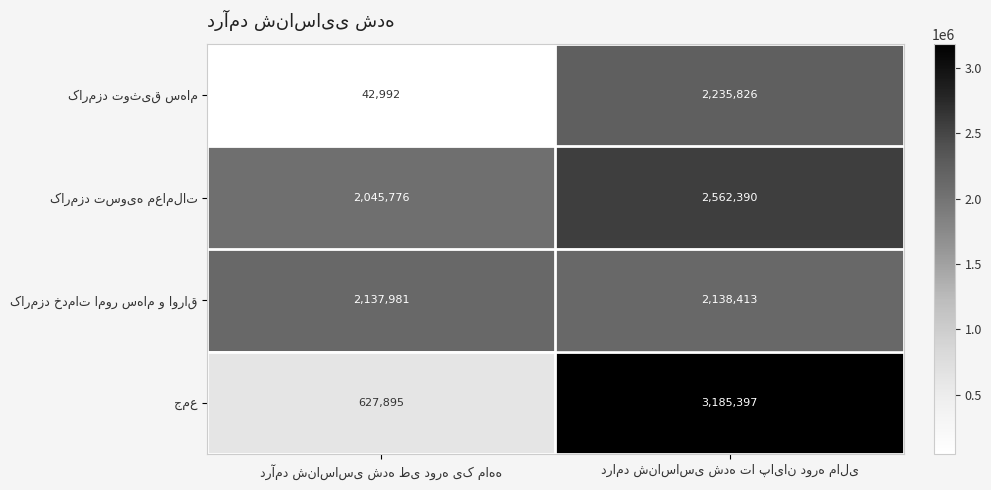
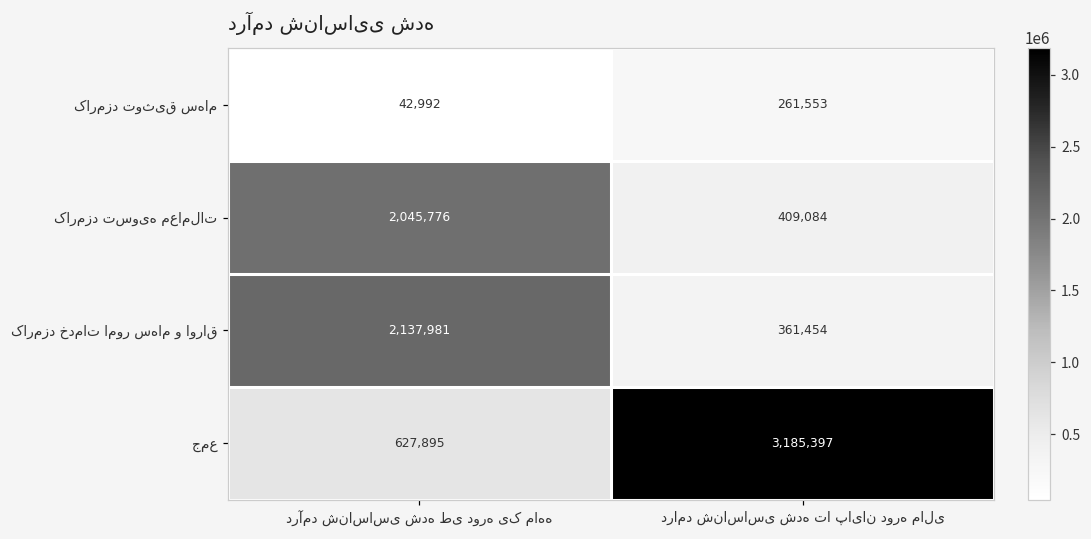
  {
    "کارمزد توثیق سهام": {
      "درآمد شناساسی شده طی دوره یک ماهه": "42,992",
-     "درامد شناساسی شده تا پایان دوره مالی": "2,235,826"
+     "درامد شناساسی شده تا پایان دوره مالی": "261,553"
    },
    "کارمزد تسویه معاملات": {
      "درآمد شناساسی شده طی دوره یک ماهه": "2,045,776",
-     "درامد شناساسی شده تا پایان دوره مالی": "2,562,390"
+     "درامد شناساسی شده تا پایان دوره مالی": "409,084"
    },
    "کارمزد خدمات امور سهام و اوراق": {
      "درآمد شناساسی شده طی دوره یک ماهه": "2,137,981",
-     "درامد شناساسی شده تا پایان دوره مالی": "2,138,413"
+     "درامد شناساسی شده تا پایان دوره مالی": "361,454"
    },
    "جمع": {
      "درآمد شناساسی شده طی دوره یک ماهه": "627,895",
      "درامد شناساسی شده تا پایان دوره مالی": "3,185,397"
    }
  }
